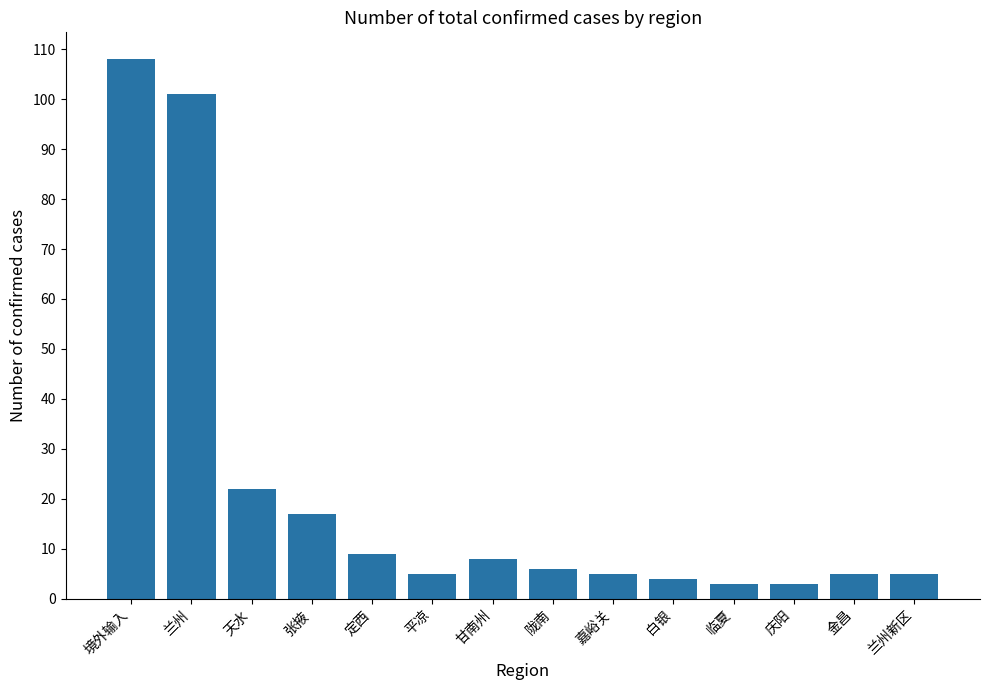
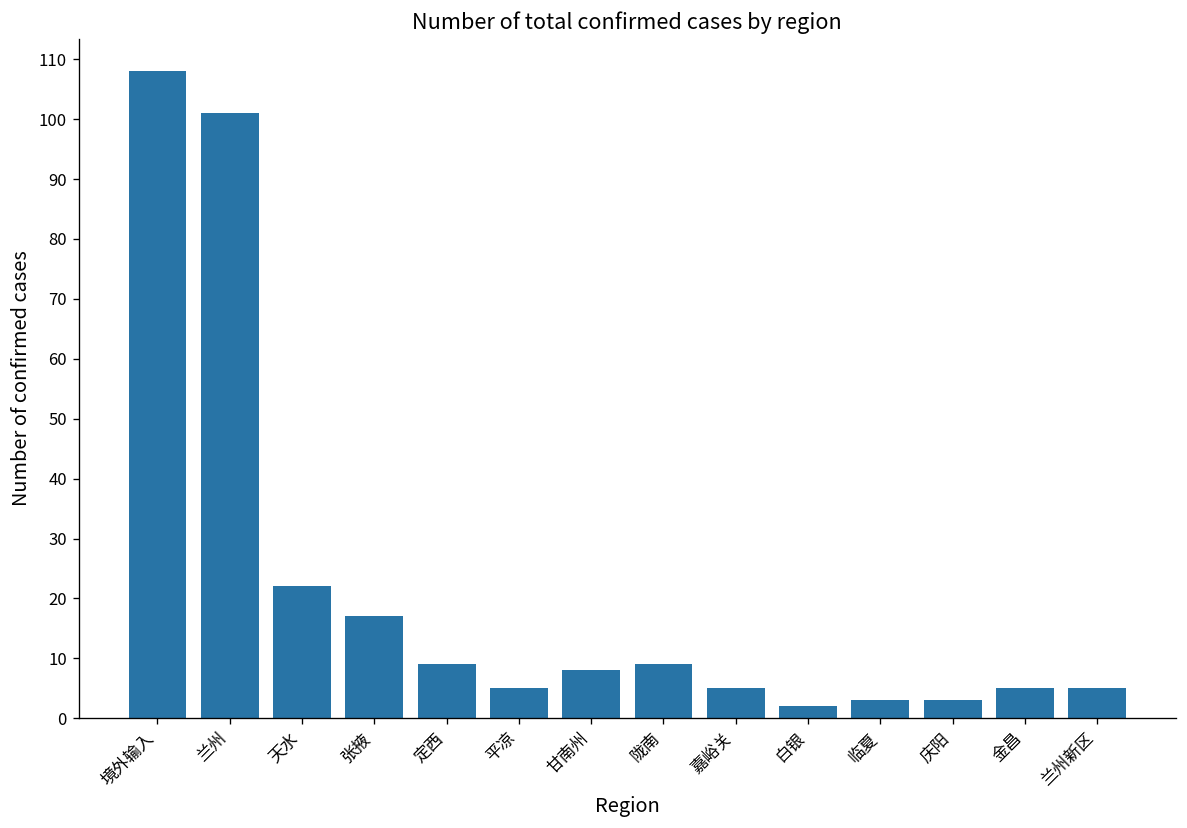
  {
    "境外输入": 108,
    "兰州": 101,
    "天水": 22,
    "张掖": 17,
    "定西": 9,
    "平凉": 5,
    "甘南州": 8,
-   "陇南": 6,
+   "陇南": 9,
    "嘉峪关": 5,
-   "白银": 4,
+   "白银": 2,
    "临夏": 3,
    "庆阳": 3,
    "金昌": 5,
    "兰州新区": 5
  }
